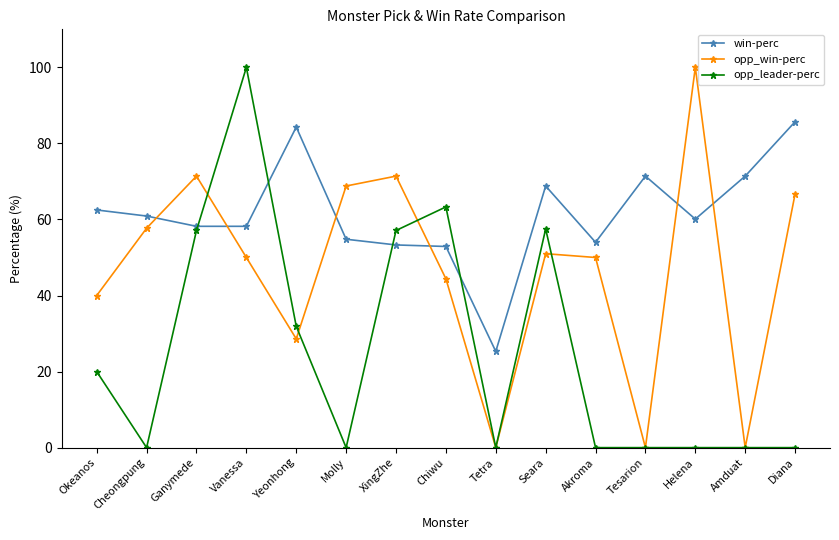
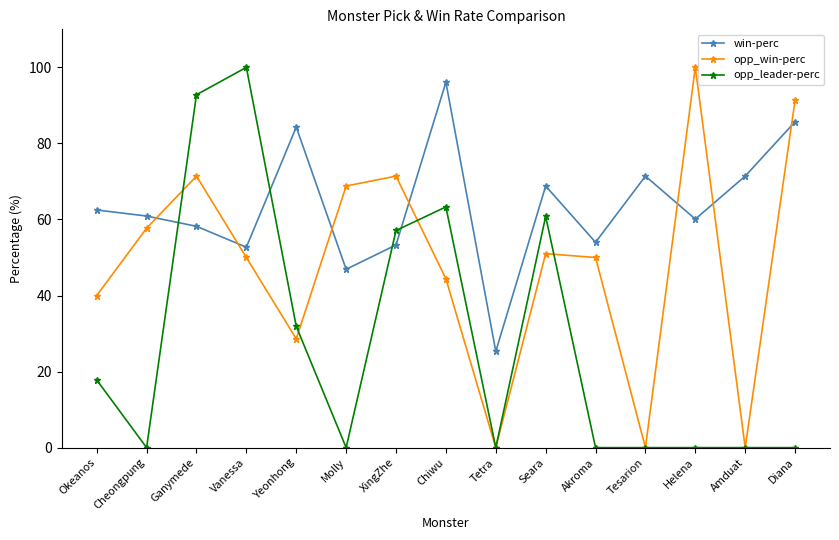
  {
    "win-perc": {
      "Okeanos": 63,
      "Cheongpung": 61,
      "Ganymede": 58,
-     "Vanessa": 58,
+     "Vanessa": 53,
      "Yeonhong": 84,
-     "Molly": 55,
+     "Molly": 47,
      "XingZhe": 53,
-     "Chiwu": 53,
+     "Chiwu": 96,
      "Tetra": 25,
      "Seara": 69,
      "Akroma": 54,
      "Tesarion": 71,
      "Helena": 60,
      "Amduat": 71,
      "Diana": 86
    },
    "opp_win-perc": {
      "Okeanos": 40,
      "Cheongpung": 58,
      "Ganymede": 71,
      "Vanessa": 50,
      "Yeonhong": 29,
      "Molly": 69,
      "XingZhe": 71,
      "Chiwu": 44,
      "Seara": 51,
      "Akroma": 50,
      "Helena": 100,
-     "Diana": 67
+     "Diana": 91
    },
    "opp_leader-perc": {
-     "Okeanos": 20,
+     "Okeanos": 18,
      "Cheongpung": 0,
-     "Ganymede": 57,
+     "Ganymede": 93,
      "Vanessa": 100,
      "Yeonhong": 32,
      "Molly": 0,
      "XingZhe": 57,
      "Chiwu": 63,
-     "Seara": 58,
+     "Seara": 61,
      "Akroma": 0,
      "Helena": 0,
      "Diana": 0
    }
  }
